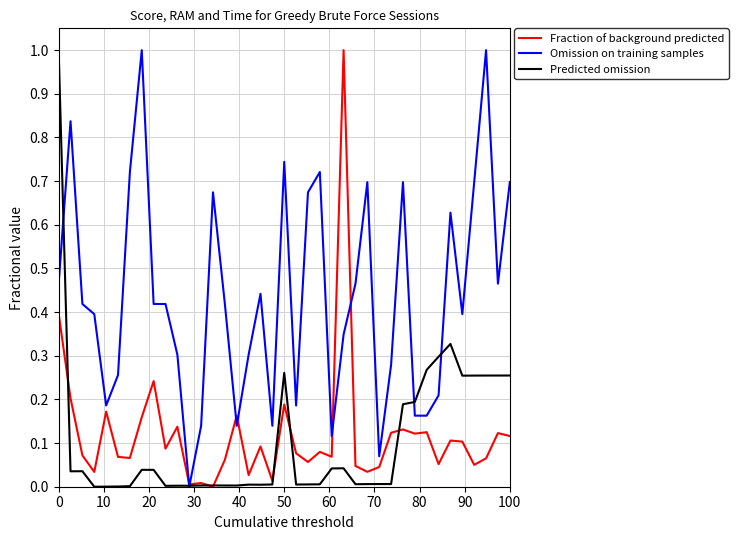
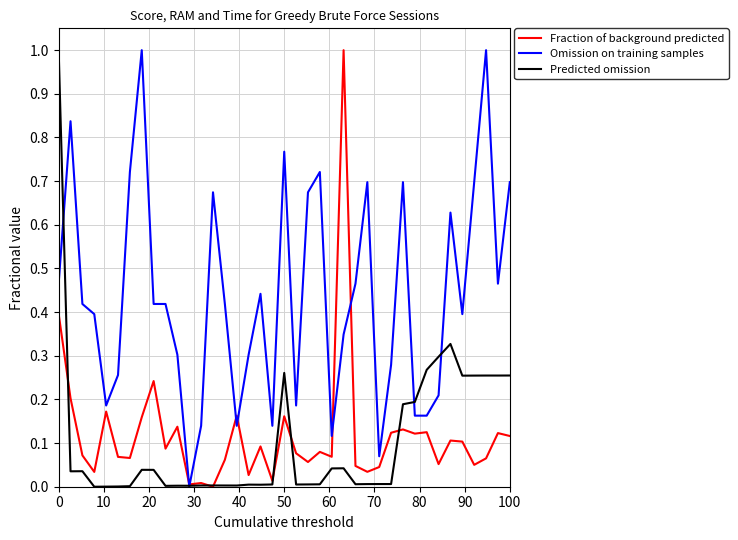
  {
    "Fraction of background predicted": {
      "0": 0.40,
-     "50": 0.19,
+     "50": 0.16,
      "100": 0.12
    },
    "Omission on training samples": {
      "0": 0.47,
-     "50": 0.74,
+     "50": 0.77,
      "100": 0.70
    },
    "Predicted omission": {
      "0": 1.00,
      "50": 0.26,
      "100": 0.25
    }
  }
